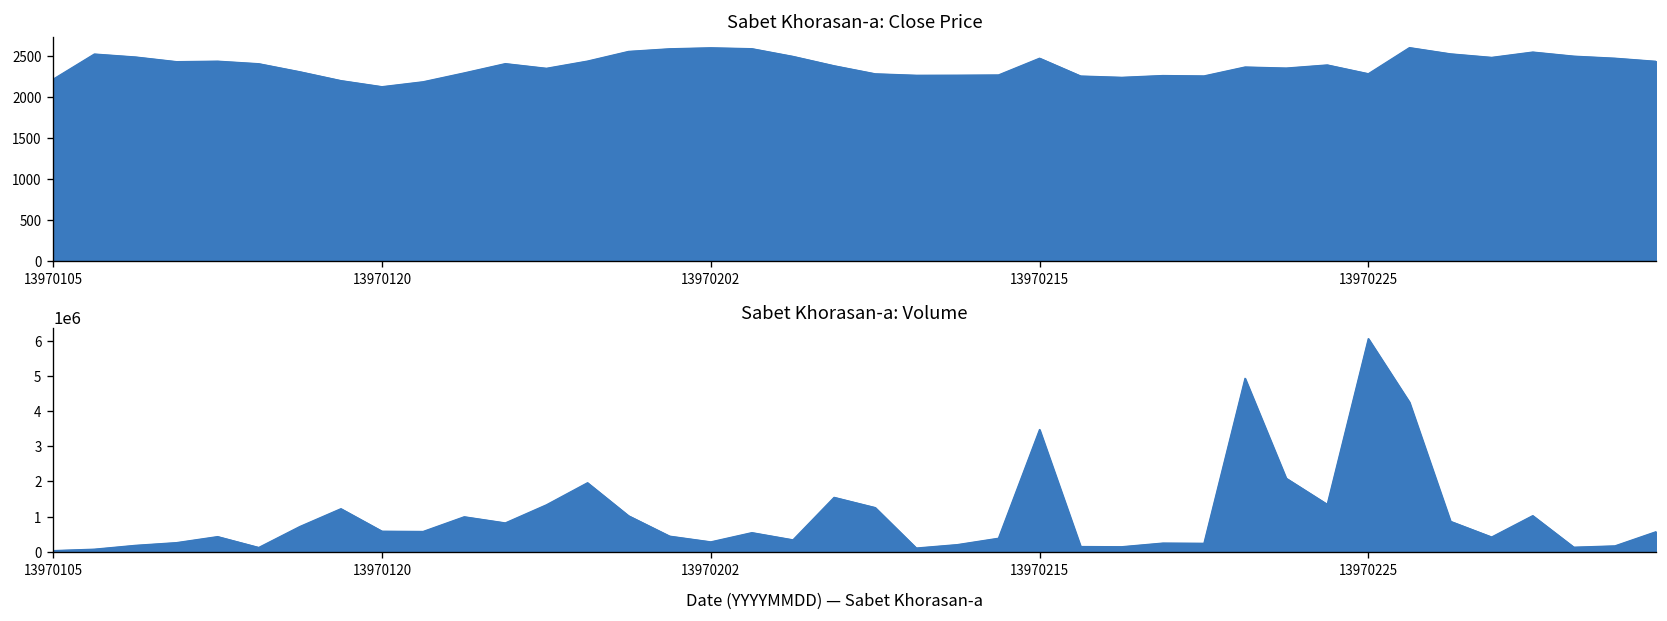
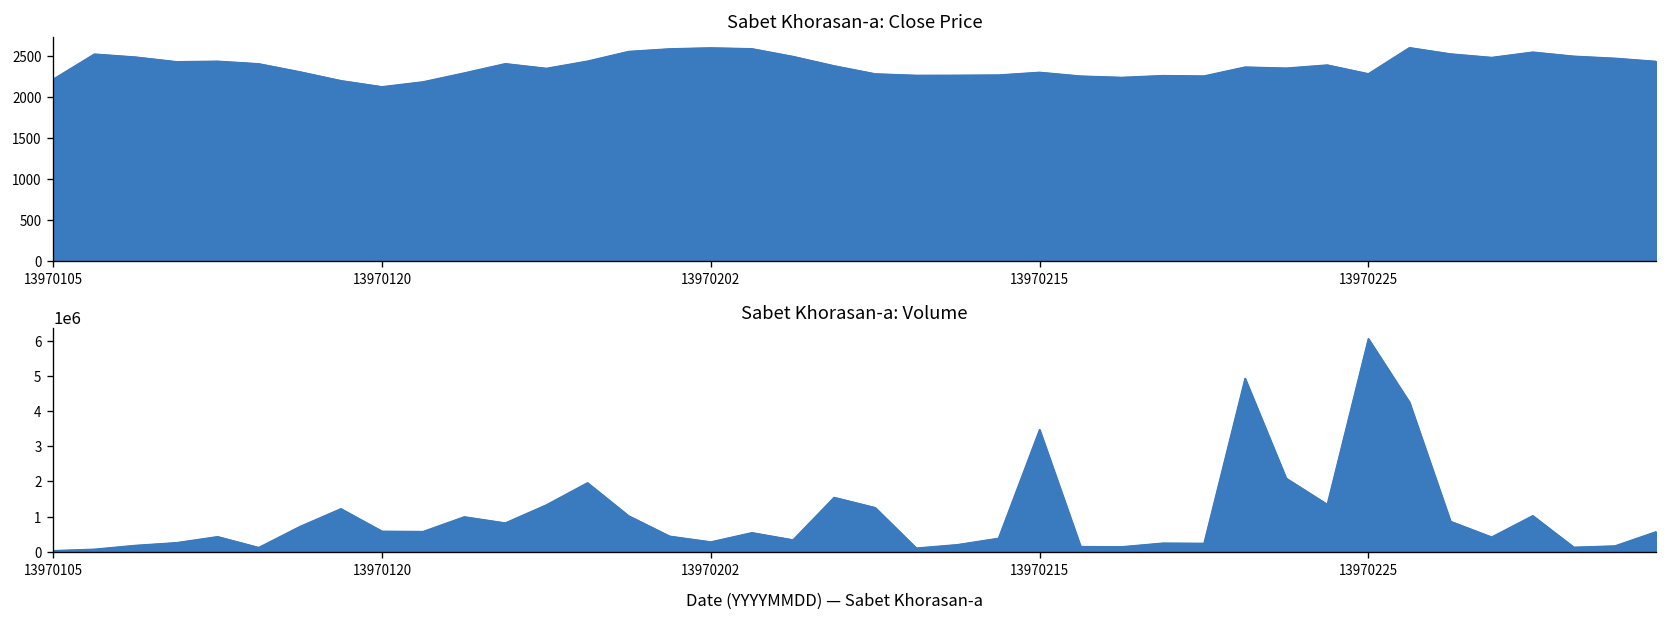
  {
    "Sabet Khorasan-a: Close Price": {
      "13970105": 2200,
      "13970120": 2100,
      "13970202": 2600,
-     "13970215": 2500,
+     "13970215": 2300,
      "13970225": 2300
    },
    "Sabet Khorasan-a: Volume": {
      "13970105": 0,
      "13970120": 600000,
      "13970202": 300000,
      "13970215": 3500000,
      "13970225": 6100000
    }
  }
